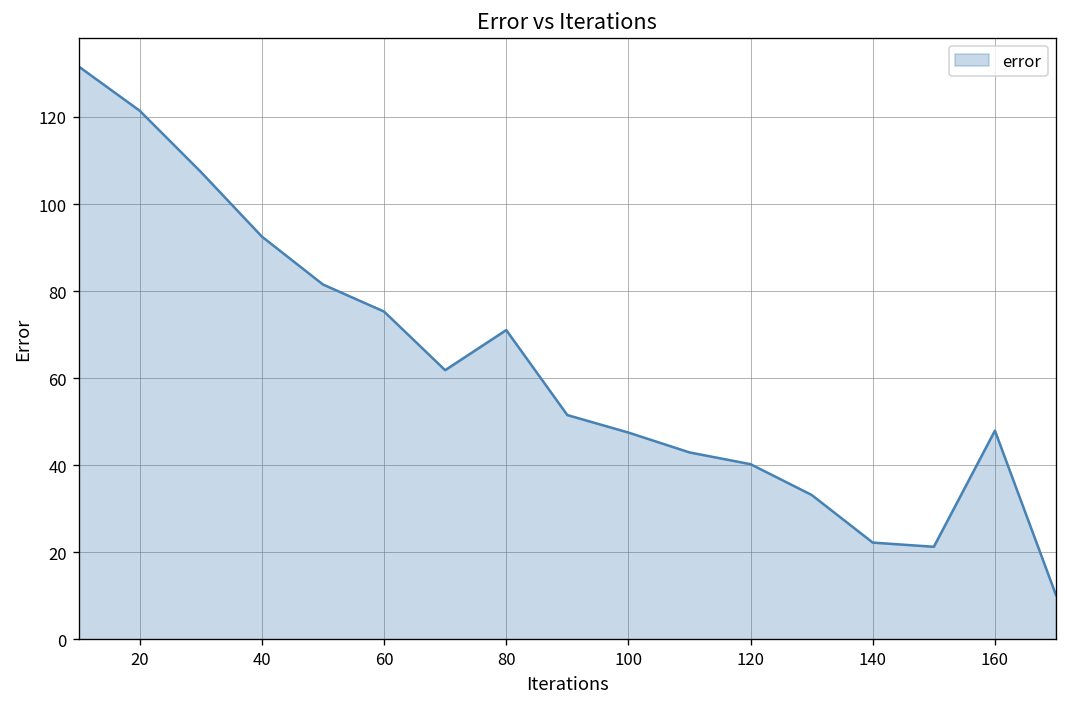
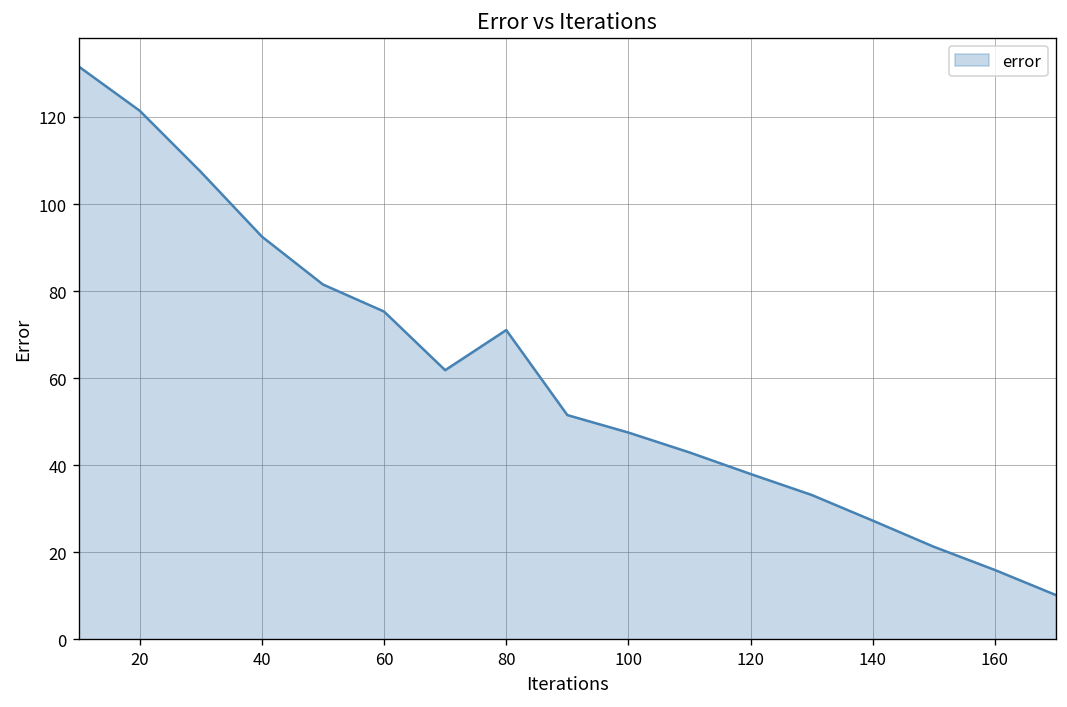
  {
    "20": 121,
    "40": 93,
    "60": 75,
    "80": 71,
    "100": 48,
-   "120": 40,
-   "140": 22,
-   "160": 48
+   "120": 38,
+   "140": 27,
+   "160": 16
  }
